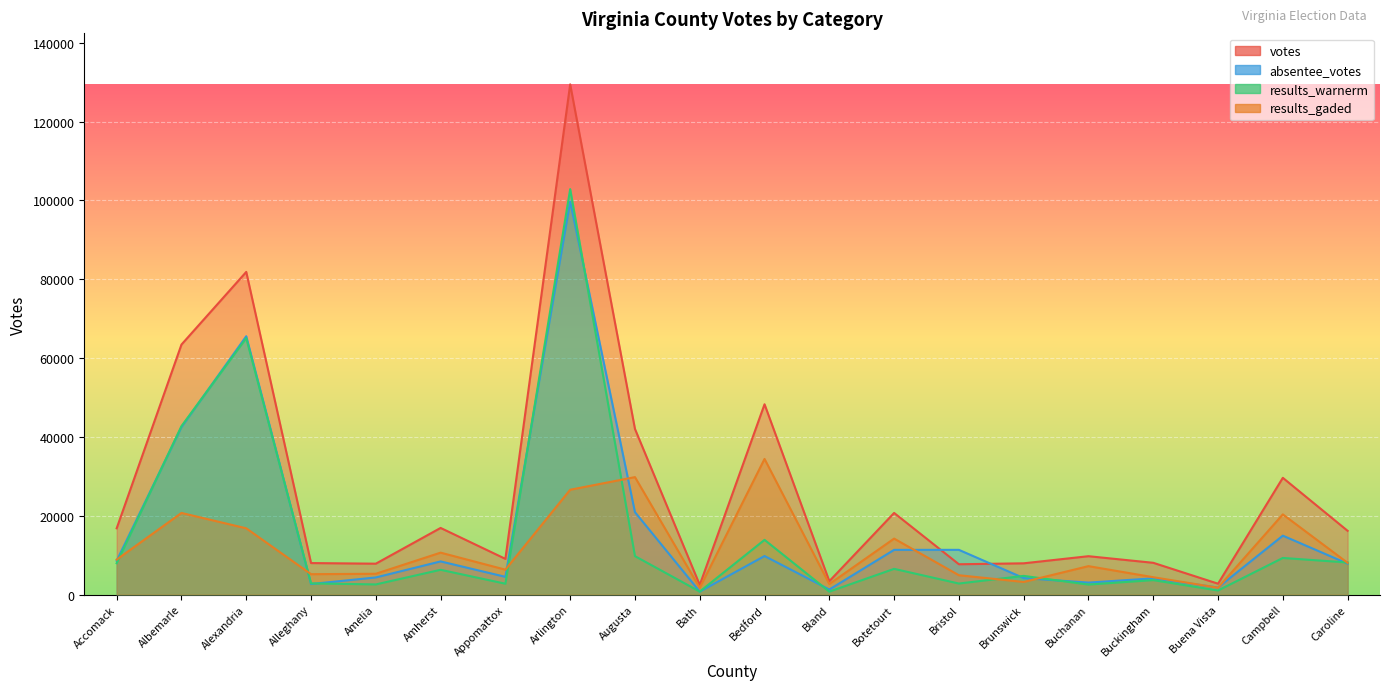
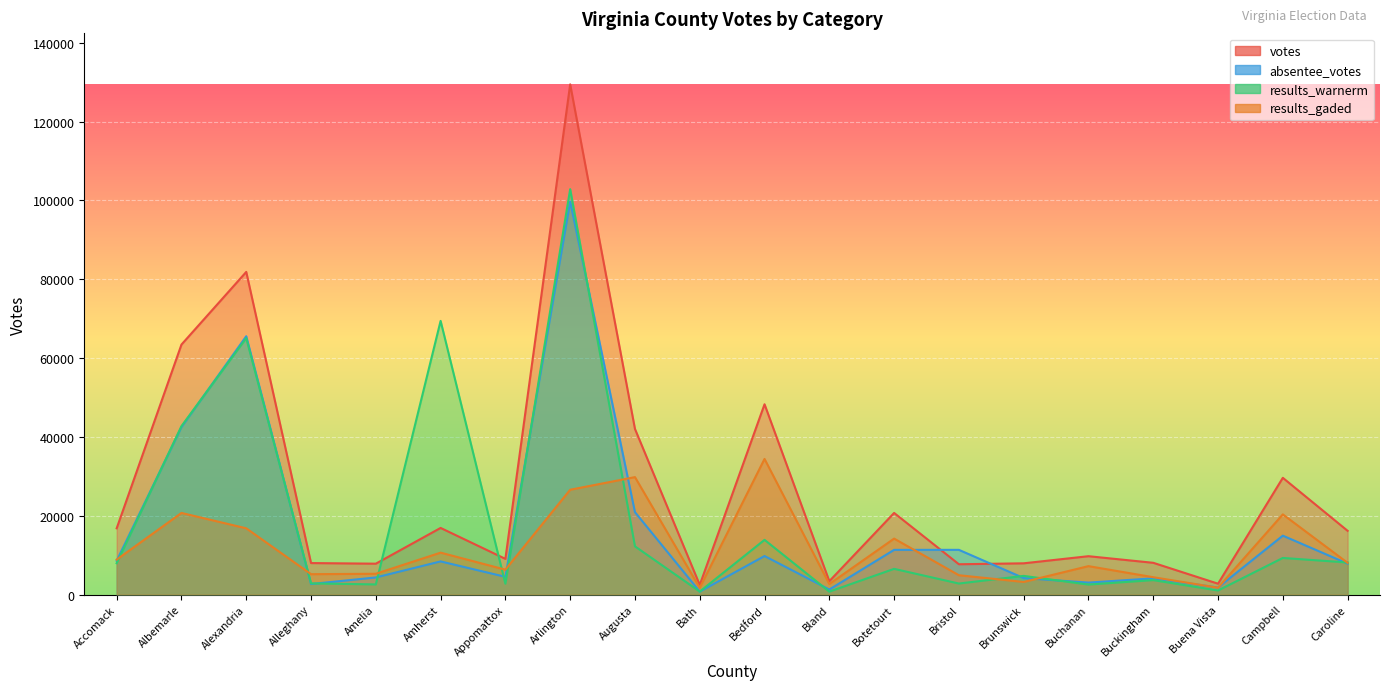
  {
    "absentee_votes": {
      "Amelia": 4000,
      "Amherst": 8000,
      "Appomattox": 4000,
      "Arlington": 100000,
      "Augusta": 21000,
      "Bedford": 10000,
      "Botetourt": 11000,
      "Bristol": 11000,
      "Campbell": 15000
    },
    "results_warnerm": {
      "Amelia": 3000,
-     "Amherst": 6000,
+     "Amherst": 69000,
      "Appomattox": 3000,
      "Arlington": 103000,
-     "Augusta": 10000,
+     "Augusta": 12000,
      "Bedford": 14000,
      "Botetourt": 7000,
      "Bristol": 3000,
      "Buena Vista": 1000,
      "Campbell": 9000
    }
  }
